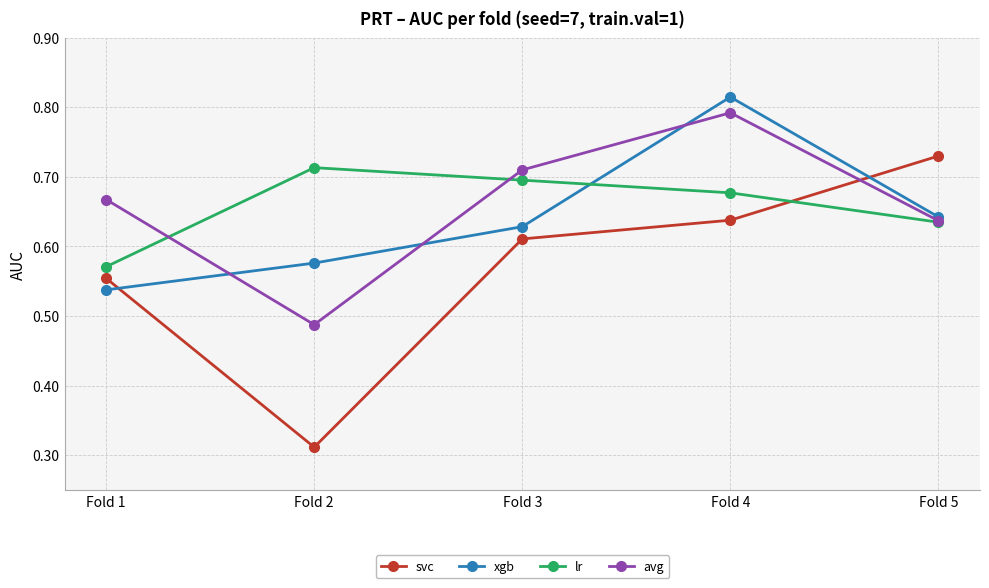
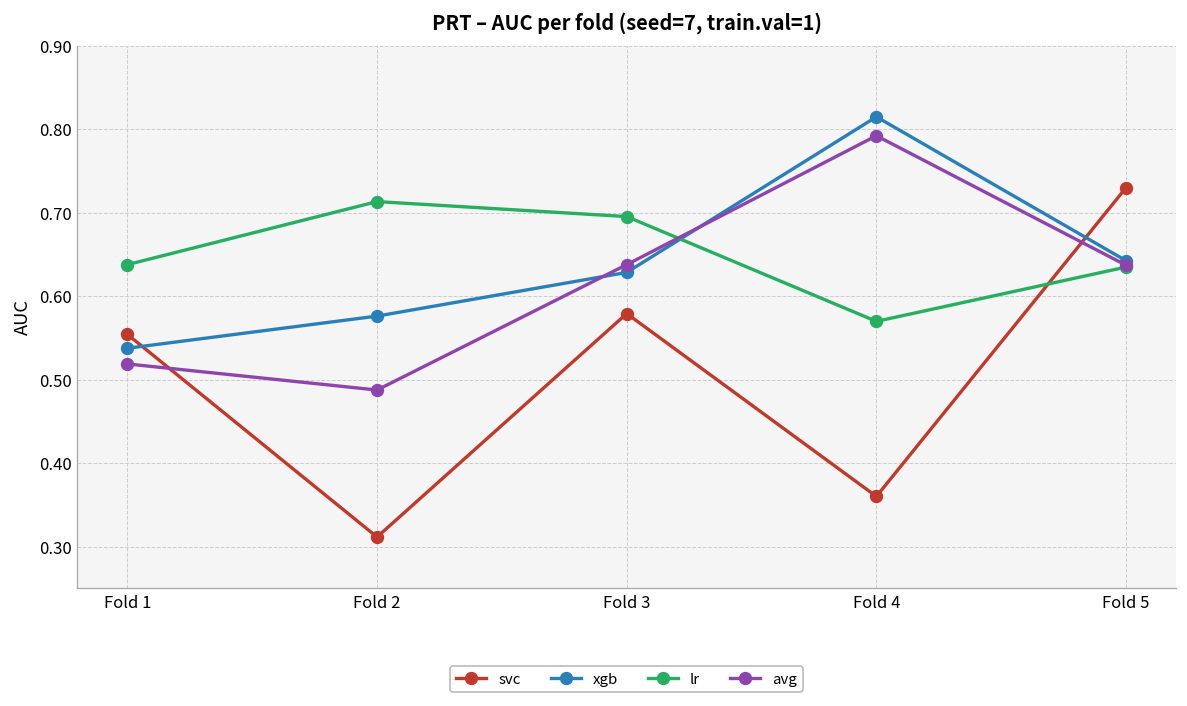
  {
    "svc": {
      "Fold 1": 0.55,
      "Fold 2": 0.31,
-     "Fold 3": 0.61,
-     "Fold 4": 0.64,
+     "Fold 3": 0.58,
+     "Fold 4": 0.36,
      "Fold 5": 0.73
    },
    "xgb": {
      "Fold 1": 0.54,
      "Fold 2": 0.58,
      "Fold 3": 0.63,
      "Fold 4": 0.81,
      "Fold 5": 0.64
    },
    "lr": {
-     "Fold 1": 0.57,
+     "Fold 1": 0.64,
      "Fold 2": 0.71,
      "Fold 3": 0.70,
-     "Fold 4": 0.68
+     "Fold 4": 0.57
    },
    "avg": {
-     "Fold 1": 0.67,
+     "Fold 1": 0.52,
      "Fold 2": 0.49,
-     "Fold 3": 0.71,
+     "Fold 3": 0.64,
      "Fold 4": 0.79
    }
  }
